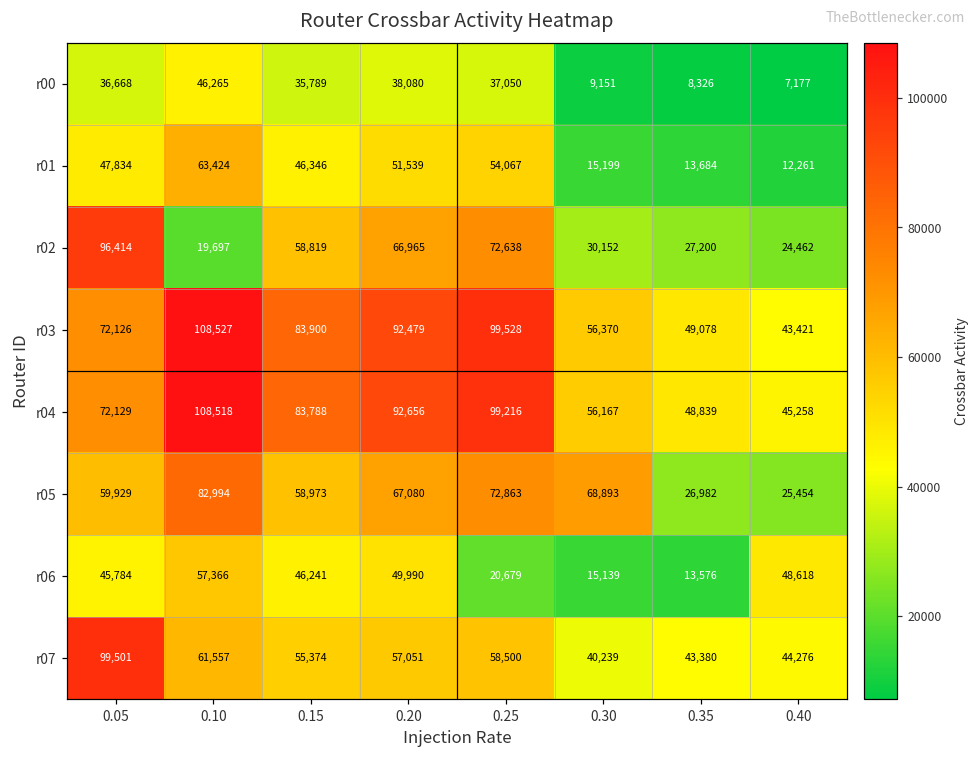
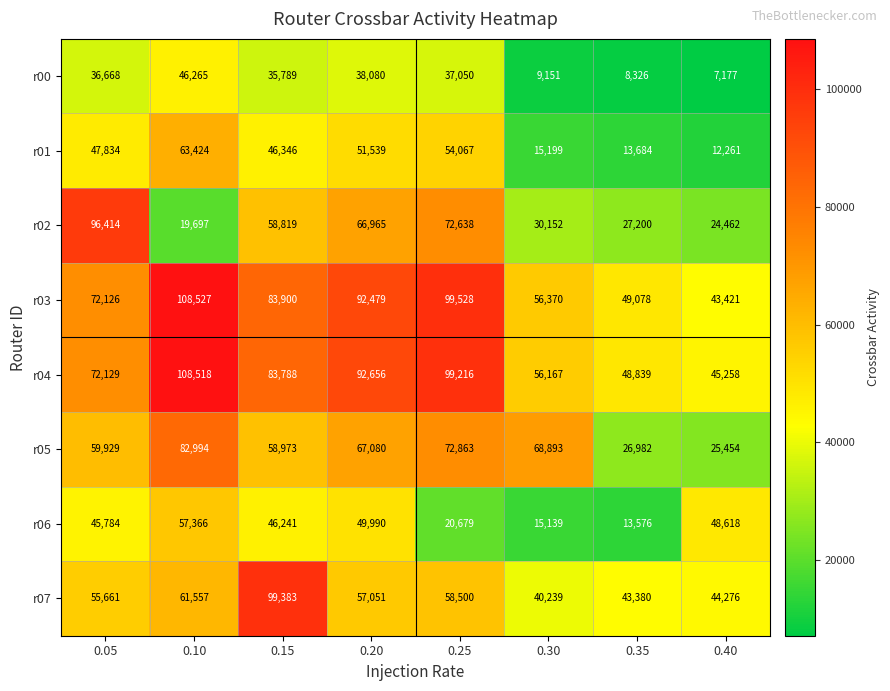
  {
    "r00": {
      "0.05": "36,668",
      "0.10": "46,265",
      "0.15": "35,789",
      "0.20": "38,080",
      "0.25": "37,050",
      "0.30": "9,151",
      "0.35": "8,326",
      "0.40": "7,177"
    },
    "r01": {
      "0.05": "47,834",
      "0.10": "63,424",
      "0.15": "46,346",
      "0.20": "51,539",
      "0.25": "54,067",
      "0.30": "15,199",
      "0.35": "13,684",
      "0.40": "12,261"
    },
    "r02": {
      "0.05": "96,414",
      "0.10": "19,697",
      "0.15": "58,819",
      "0.20": "66,965",
      "0.25": "72,638",
      "0.30": "30,152",
      "0.35": "27,200",
      "0.40": "24,462"
    },
    "r03": {
      "0.05": "72,126",
      "0.10": "108,527",
      "0.15": "83,900",
      "0.20": "92,479",
      "0.25": "99,528",
      "0.30": "56,370",
      "0.35": "49,078",
      "0.40": "43,421"
    },
    "r04": {
      "0.05": "72,129",
      "0.10": "108,518",
      "0.15": "83,788",
      "0.20": "92,656",
      "0.25": "99,216",
      "0.30": "56,167",
      "0.35": "48,839",
      "0.40": "45,258"
    },
    "r05": {
      "0.05": "59,929",
      "0.10": "82,994",
      "0.15": "58,973",
      "0.20": "67,080",
      "0.25": "72,863",
      "0.30": "68,893",
      "0.35": "26,982",
      "0.40": "25,454"
    },
    "r06": {
      "0.05": "45,784",
      "0.10": "57,366",
      "0.15": "46,241",
      "0.20": "49,990",
      "0.25": "20,679",
      "0.30": "15,139",
      "0.35": "13,576",
      "0.40": "48,618"
    },
    "r07": {
-     "0.05": "99,501",
+     "0.05": "55,661",
      "0.10": "61,557",
-     "0.15": "55,374",
+     "0.15": "99,383",
      "0.20": "57,051",
      "0.25": "58,500",
      "0.30": "40,239",
      "0.35": "43,380",
      "0.40": "44,276"
    }
  }
